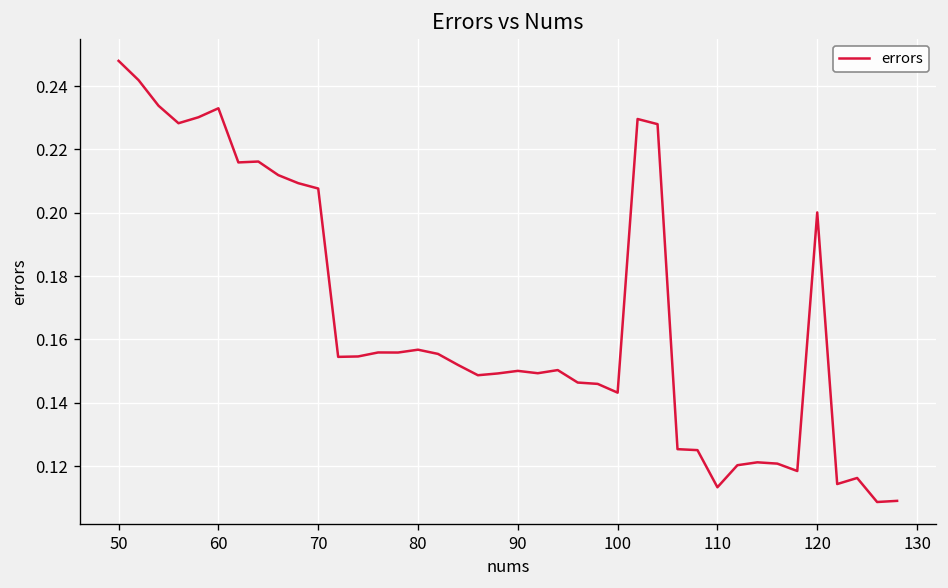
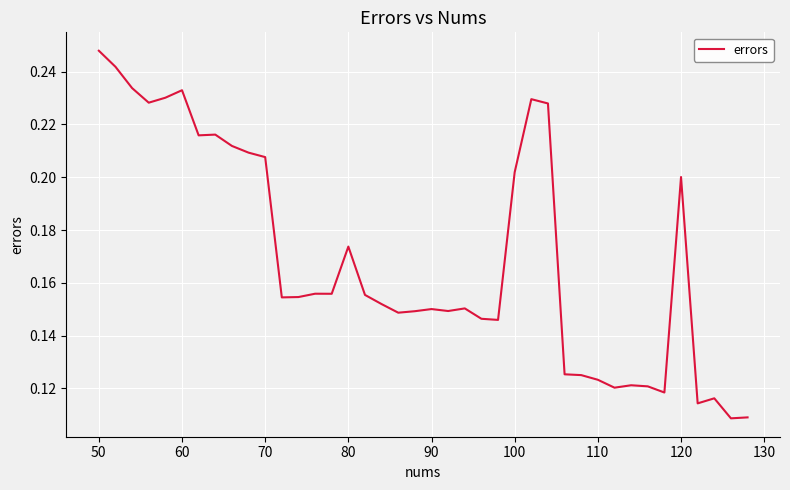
  {
    "50": 0.248,
    "60": 0.233,
    "70": 0.208,
-   "80": 0.157,
+   "80": 0.174,
    "90": 0.150,
-   "100": 0.143,
-   "110": 0.113,
+   "100": 0.202,
+   "110": 0.123,
    "120": 0.200
  }
